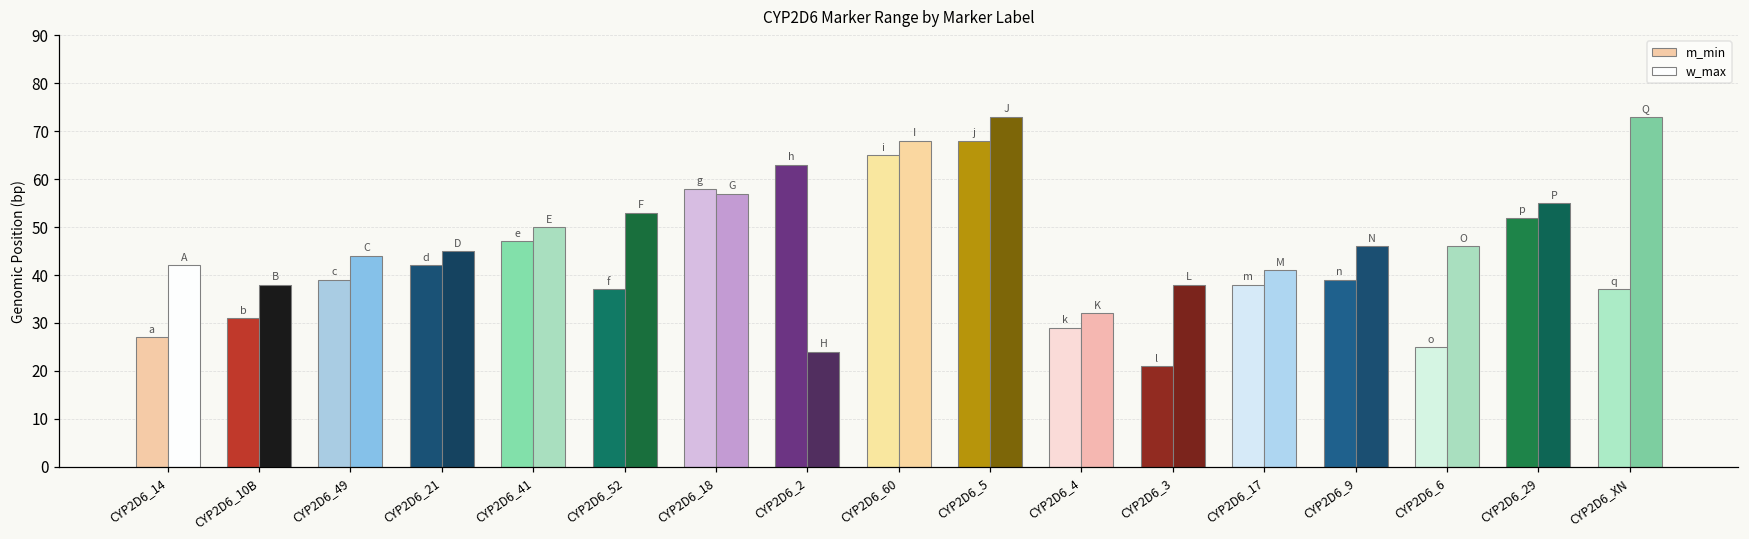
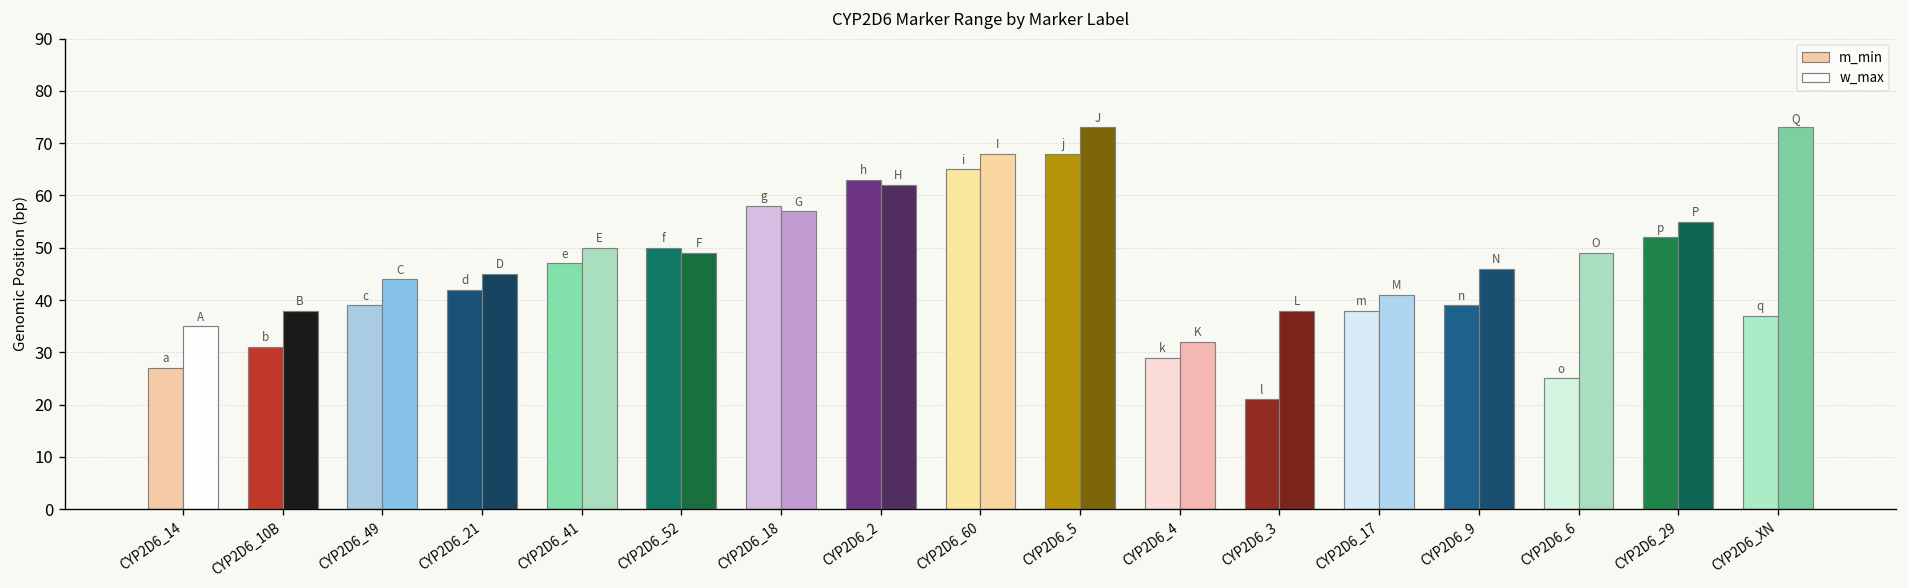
  {
    "m_min": {
      "CYP2D6_14": 27,
      "CYP2D6_10B": 31,
      "CYP2D6_49": 39,
      "CYP2D6_21": 42,
      "CYP2D6_41": 47,
-     "CYP2D6_52": 37,
+     "CYP2D6_52": 50,
      "CYP2D6_18": 58,
      "CYP2D6_2": 63,
      "CYP2D6_60": 65,
      "CYP2D6_5": 68,
      "CYP2D6_4": 29,
      "CYP2D6_3": 21,
      "CYP2D6_17": 38,
      "CYP2D6_9": 39,
      "CYP2D6_6": 25,
      "CYP2D6_29": 52,
      "CYP2D6_XN": 37
    },
    "w_max": {
-     "CYP2D6_14": 42,
+     "CYP2D6_14": 35,
      "CYP2D6_10B": 38,
      "CYP2D6_49": 44,
      "CYP2D6_21": 45,
      "CYP2D6_41": 50,
-     "CYP2D6_52": 53,
+     "CYP2D6_52": 49,
      "CYP2D6_18": 57,
-     "CYP2D6_2": 24,
+     "CYP2D6_2": 62,
      "CYP2D6_60": 68,
      "CYP2D6_5": 73,
      "CYP2D6_4": 32,
      "CYP2D6_3": 38,
      "CYP2D6_17": 41,
      "CYP2D6_9": 46,
-     "CYP2D6_6": 46,
+     "CYP2D6_6": 49,
      "CYP2D6_29": 55,
      "CYP2D6_XN": 73
    }
  }
